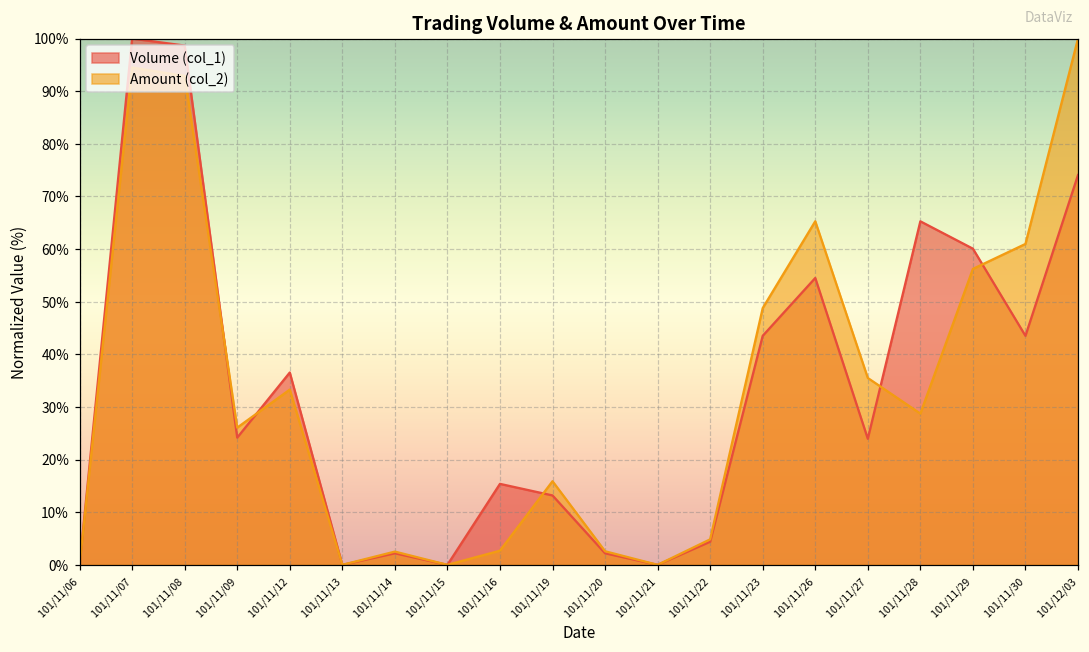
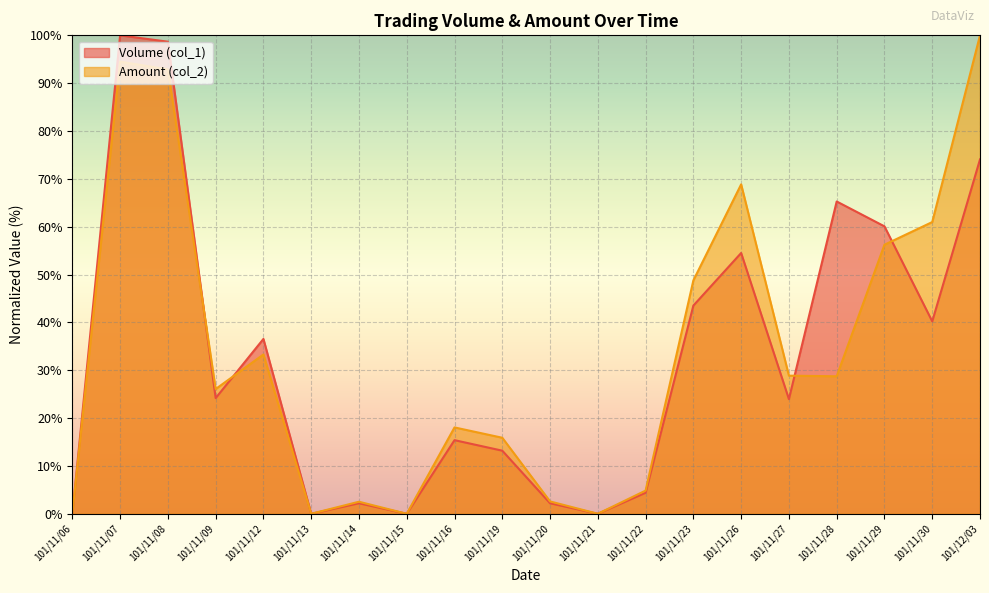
  {
    "Volume (col_1)": {
      "101/11/07": "100%",
      "101/11/09": "24%",
      "101/11/12": "37%",
      "101/11/16": "15%",
      "101/11/19": "13%",
      "101/11/23": "44%",
      "101/11/26": "55%",
      "101/11/27": "24%",
      "101/11/28": "65%",
      "101/11/29": "60%",
-     "101/11/30": "44%",
+     "101/11/30": "40%",
      "101/12/03": "74%"
    },
    "Amount (col_2)": {
      "101/11/09": "26%",
      "101/11/12": "33%",
-     "101/11/16": "3%",
+     "101/11/16": "18%",
      "101/11/19": "16%",
      "101/11/23": "49%",
-     "101/11/26": "65%",
-     "101/11/27": "36%",
+     "101/11/26": "69%",
+     "101/11/27": "29%",
      "101/11/28": "29%",
      "101/11/29": "56%",
      "101/11/30": "61%",
      "101/12/03": "100%"
    }
  }
